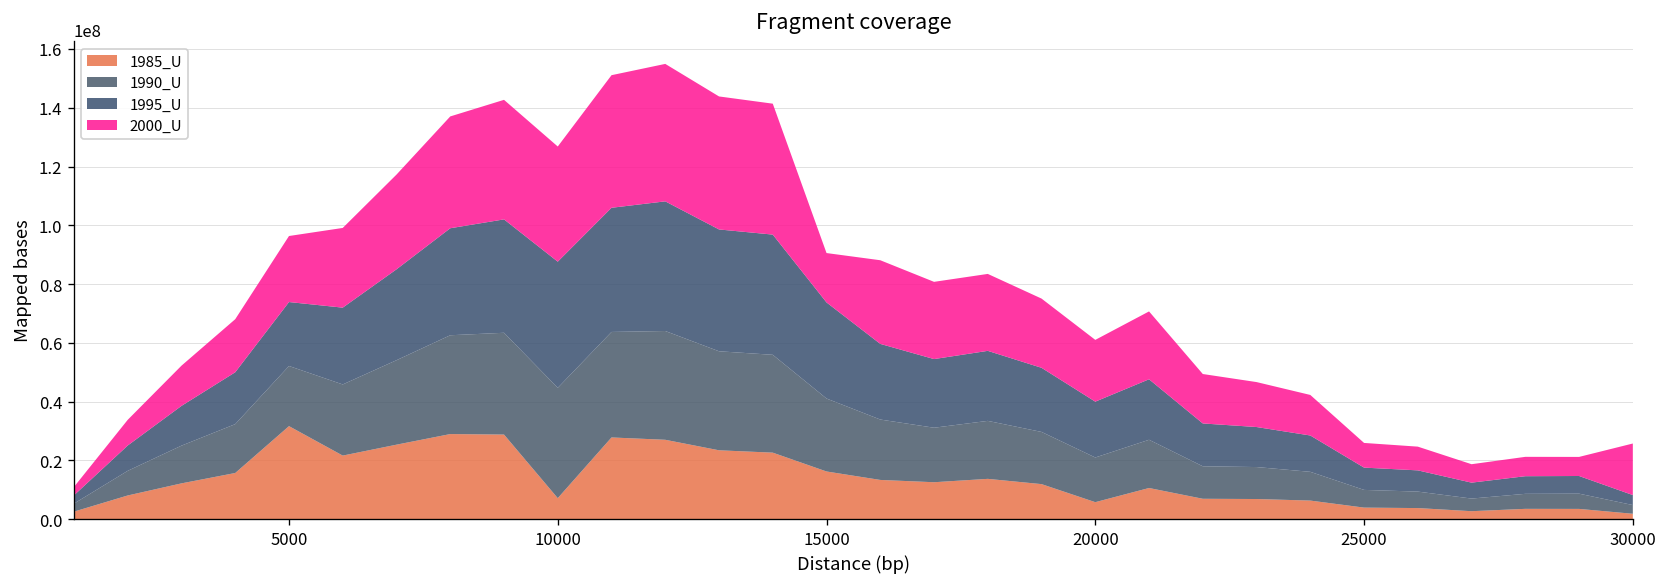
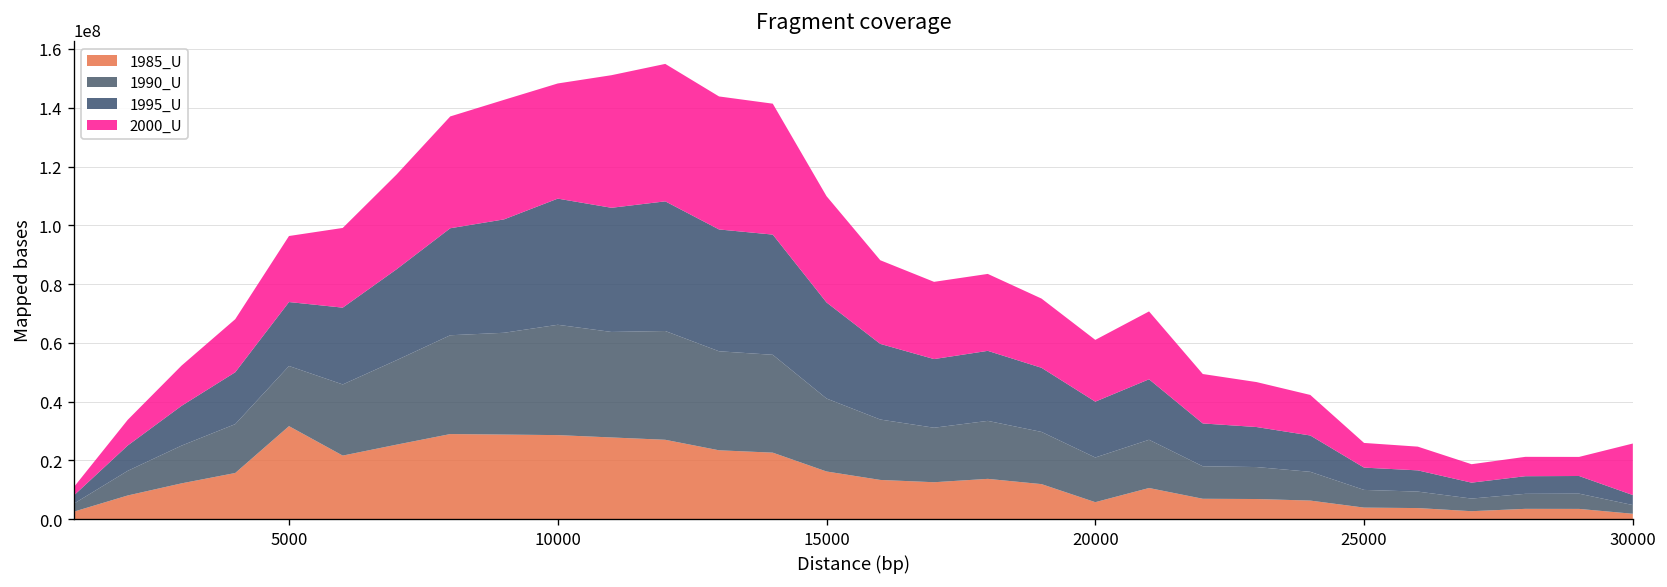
  {
    "1985_U": {
      "5000": 32000000,
-     "10000": 7000000,
+     "10000": 29000000,
      "15000": 16000000,
      "20000": 6000000,
      "25000": 4000000,
      "30000": 2000000
    },
    "2000_U": {
      "5000": 22000000,
      "10000": 39000000,
-     "15000": 17000000,
+     "15000": 36000000,
      "20000": 21000000,
      "25000": 8000000,
      "30000": 18000000
    }
  }
